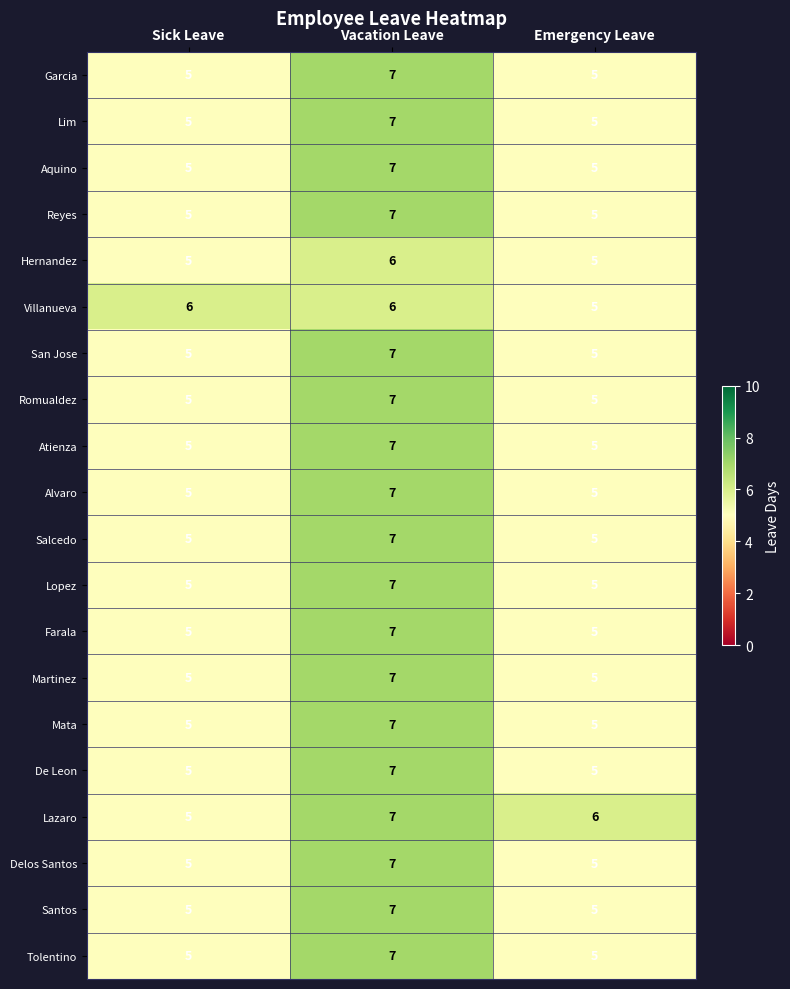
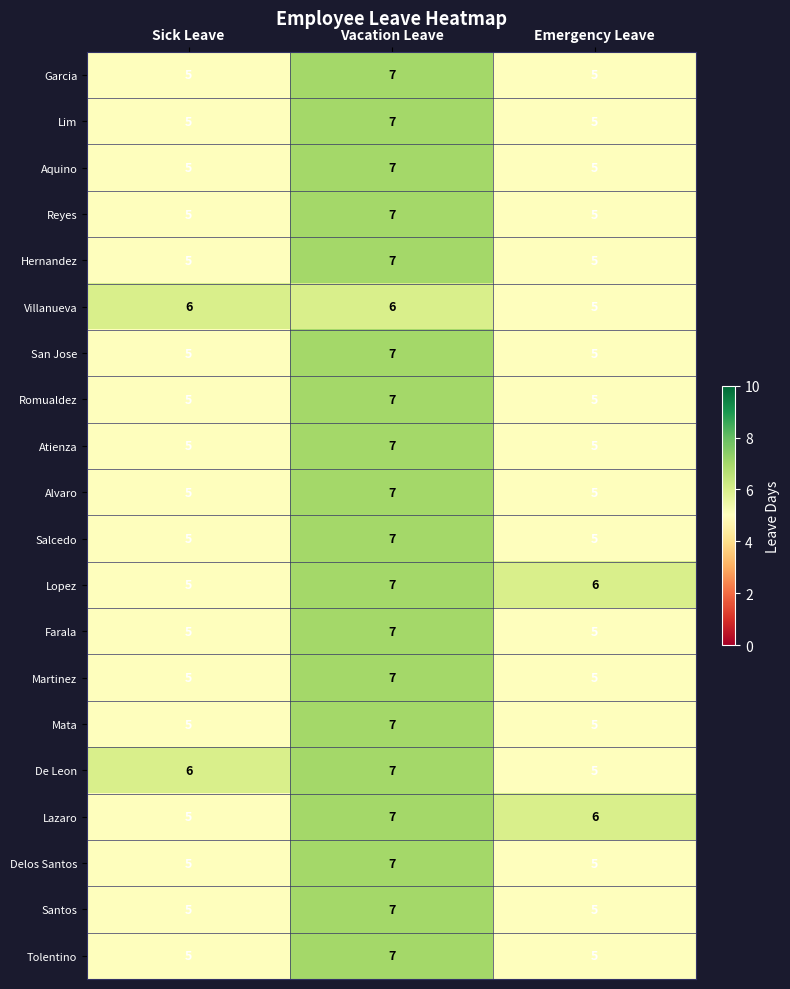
  {
    "Garcia": {
      "Sick Leave": 5,
      "Vacation Leave": 7,
      "Emergency Leave": 5
    },
    "Lim": {
      "Sick Leave": 5,
      "Vacation Leave": 7,
      "Emergency Leave": 5
    },
    "Aquino": {
      "Sick Leave": 5,
      "Vacation Leave": 7,
      "Emergency Leave": 5
    },
    "Reyes": {
      "Sick Leave": 5,
      "Vacation Leave": 7,
      "Emergency Leave": 5
    },
    "Hernandez": {
      "Sick Leave": 5,
-     "Vacation Leave": 6,
+     "Vacation Leave": 7,
      "Emergency Leave": 5
    },
    "Villanueva": {
      "Sick Leave": 6,
      "Vacation Leave": 6,
      "Emergency Leave": 5
    },
    "San Jose": {
      "Sick Leave": 5,
      "Vacation Leave": 7,
      "Emergency Leave": 5
    },
    "Romualdez": {
      "Sick Leave": 5,
      "Vacation Leave": 7,
      "Emergency Leave": 5
    },
    "Atienza": {
      "Sick Leave": 5,
      "Vacation Leave": 7,
      "Emergency Leave": 5
    },
    "Alvaro": {
      "Sick Leave": 5,
      "Vacation Leave": 7,
      "Emergency Leave": 5
    },
    "Salcedo": {
      "Sick Leave": 5,
      "Vacation Leave": 7,
      "Emergency Leave": 5
    },
    "Lopez": {
      "Sick Leave": 5,
      "Vacation Leave": 7,
-     "Emergency Leave": 5
+     "Emergency Leave": 6
    },
    "Farala": {
      "Sick Leave": 5,
      "Vacation Leave": 7,
      "Emergency Leave": 5
    },
    "Martinez": {
      "Sick Leave": 5,
      "Vacation Leave": 7,
      "Emergency Leave": 5
    },
    "Mata": {
      "Sick Leave": 5,
      "Vacation Leave": 7,
      "Emergency Leave": 5
    },
    "De Leon": {
-     "Sick Leave": 5,
+     "Sick Leave": 6,
      "Vacation Leave": 7,
      "Emergency Leave": 5
    },
    "Lazaro": {
      "Sick Leave": 5,
      "Vacation Leave": 7,
      "Emergency Leave": 6
    },
    "Delos Santos": {
      "Sick Leave": 5,
      "Vacation Leave": 7,
      "Emergency Leave": 5
    },
    "Santos": {
      "Sick Leave": 5,
      "Vacation Leave": 7,
      "Emergency Leave": 5
    },
    "Tolentino": {
      "Sick Leave": 5,
      "Vacation Leave": 7,
      "Emergency Leave": 5
    }
  }
